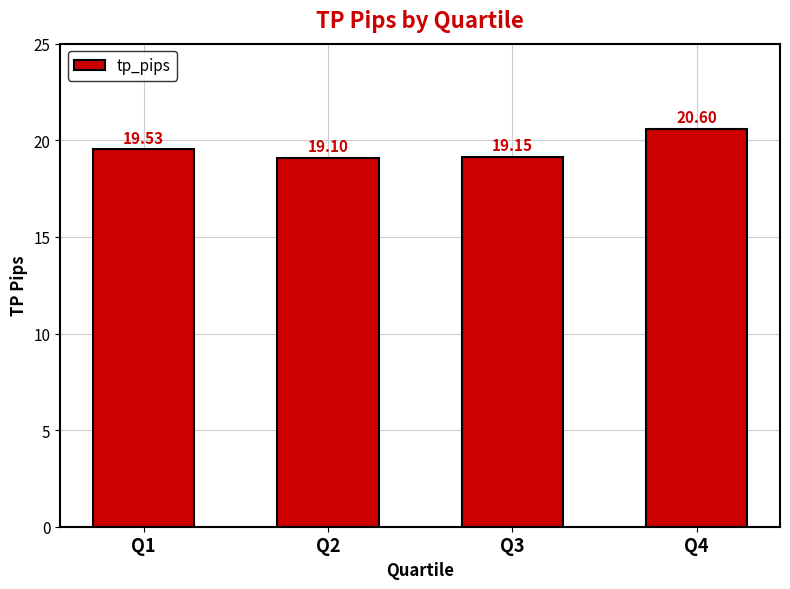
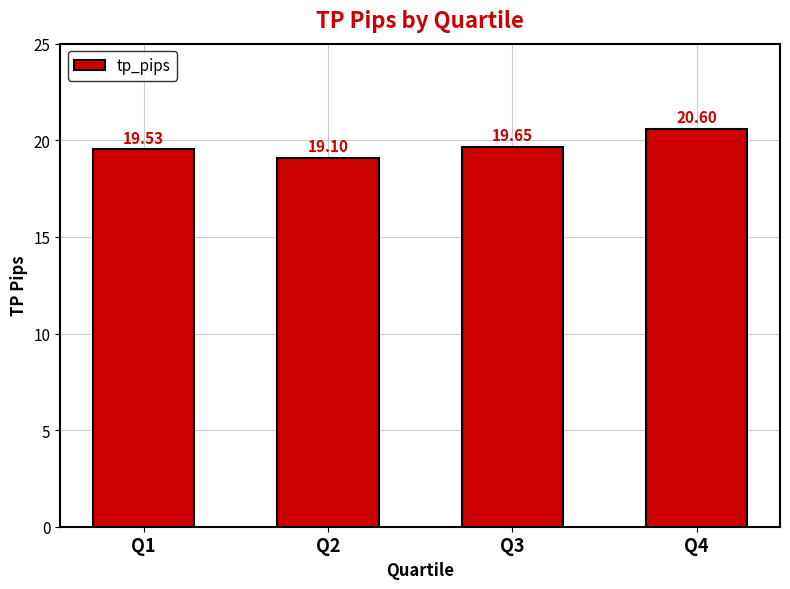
  {
    "Q1": 19.53,
    "Q2": 19.10,
-   "Q3": 19.15,
+   "Q3": 19.65,
    "Q4": 20.60
  }
